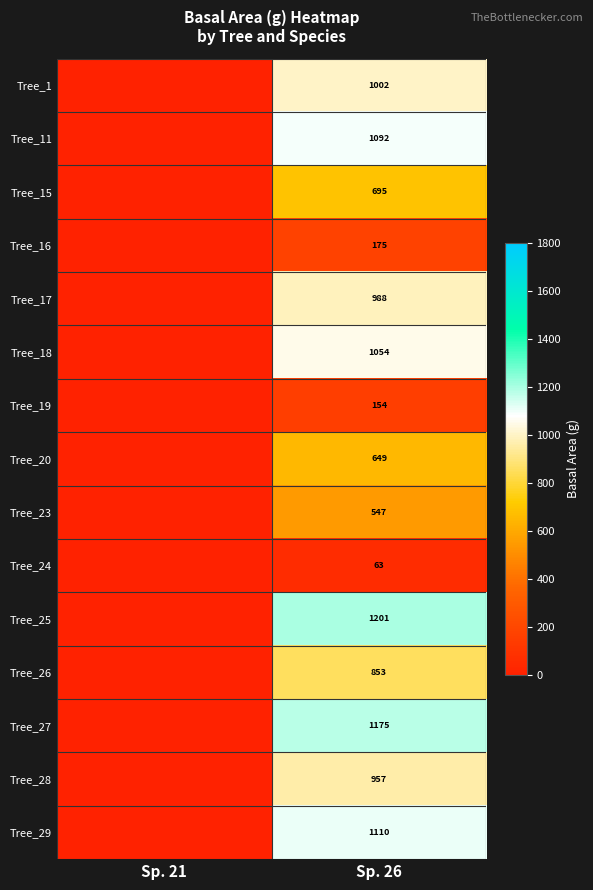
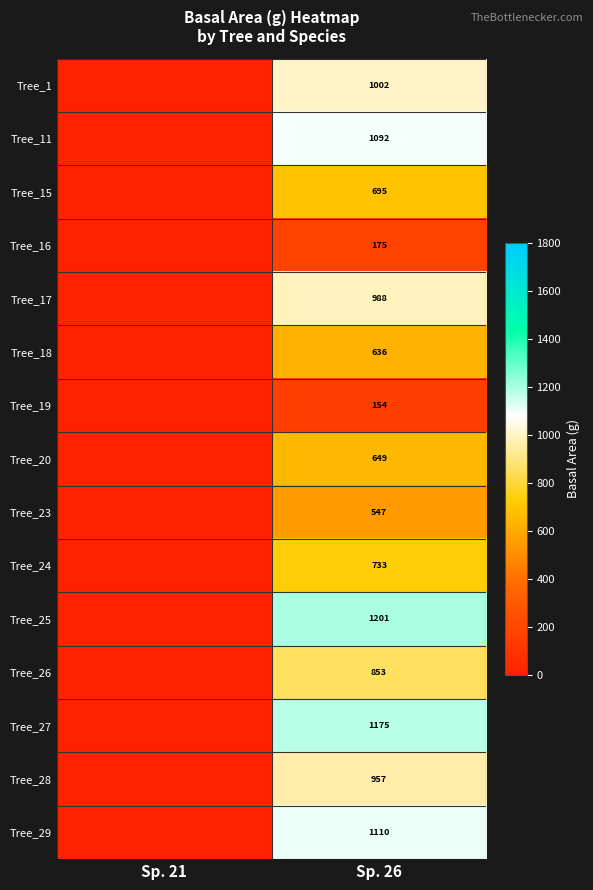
  {
    "Tree_1": {
      "Sp. 26": 1002
    },
    "Tree_11": {
      "Sp. 26": 1092
    },
    "Tree_15": {
      "Sp. 26": 695
    },
    "Tree_16": {
      "Sp. 26": 175
    },
    "Tree_17": {
      "Sp. 26": 988
    },
    "Tree_18": {
-     "Sp. 26": 1054
+     "Sp. 26": 636
    },
    "Tree_19": {
      "Sp. 26": 154
    },
    "Tree_20": {
      "Sp. 26": 649
    },
    "Tree_23": {
      "Sp. 26": 547
    },
    "Tree_24": {
-     "Sp. 26": 63
+     "Sp. 26": 733
    },
    "Tree_25": {
      "Sp. 26": 1201
    },
    "Tree_26": {
      "Sp. 26": 853
    },
    "Tree_27": {
      "Sp. 26": 1175
    },
    "Tree_28": {
      "Sp. 26": 957
    },
    "Tree_29": {
      "Sp. 26": 1110
    }
  }
